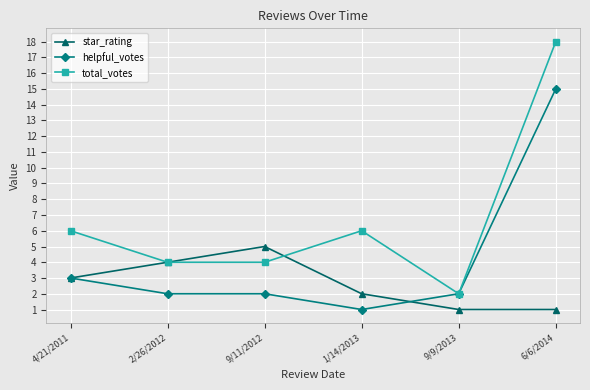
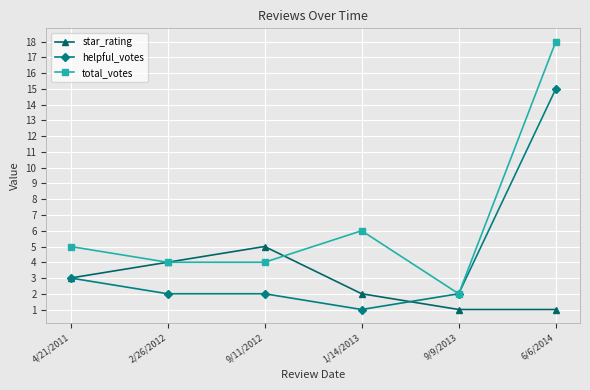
  {
    "total_votes": {
-     "4/21/2011": 6,
+     "4/21/2011": 5,
      "9/11/2012": 4,
      "1/14/2013": 6,
      "6/6/2014": 18
    }
  }
